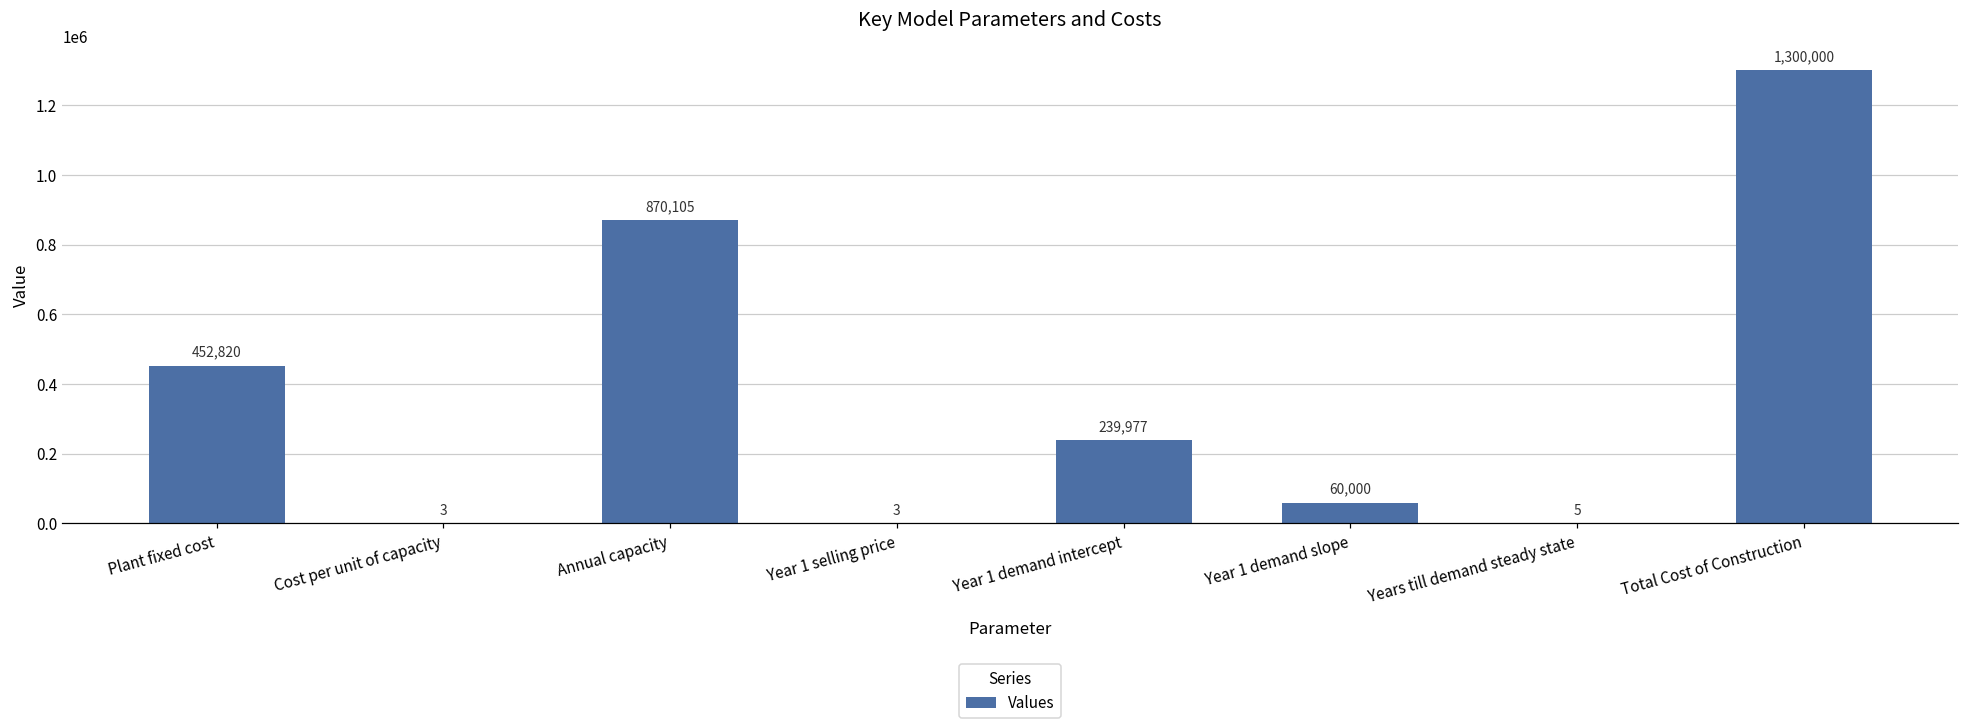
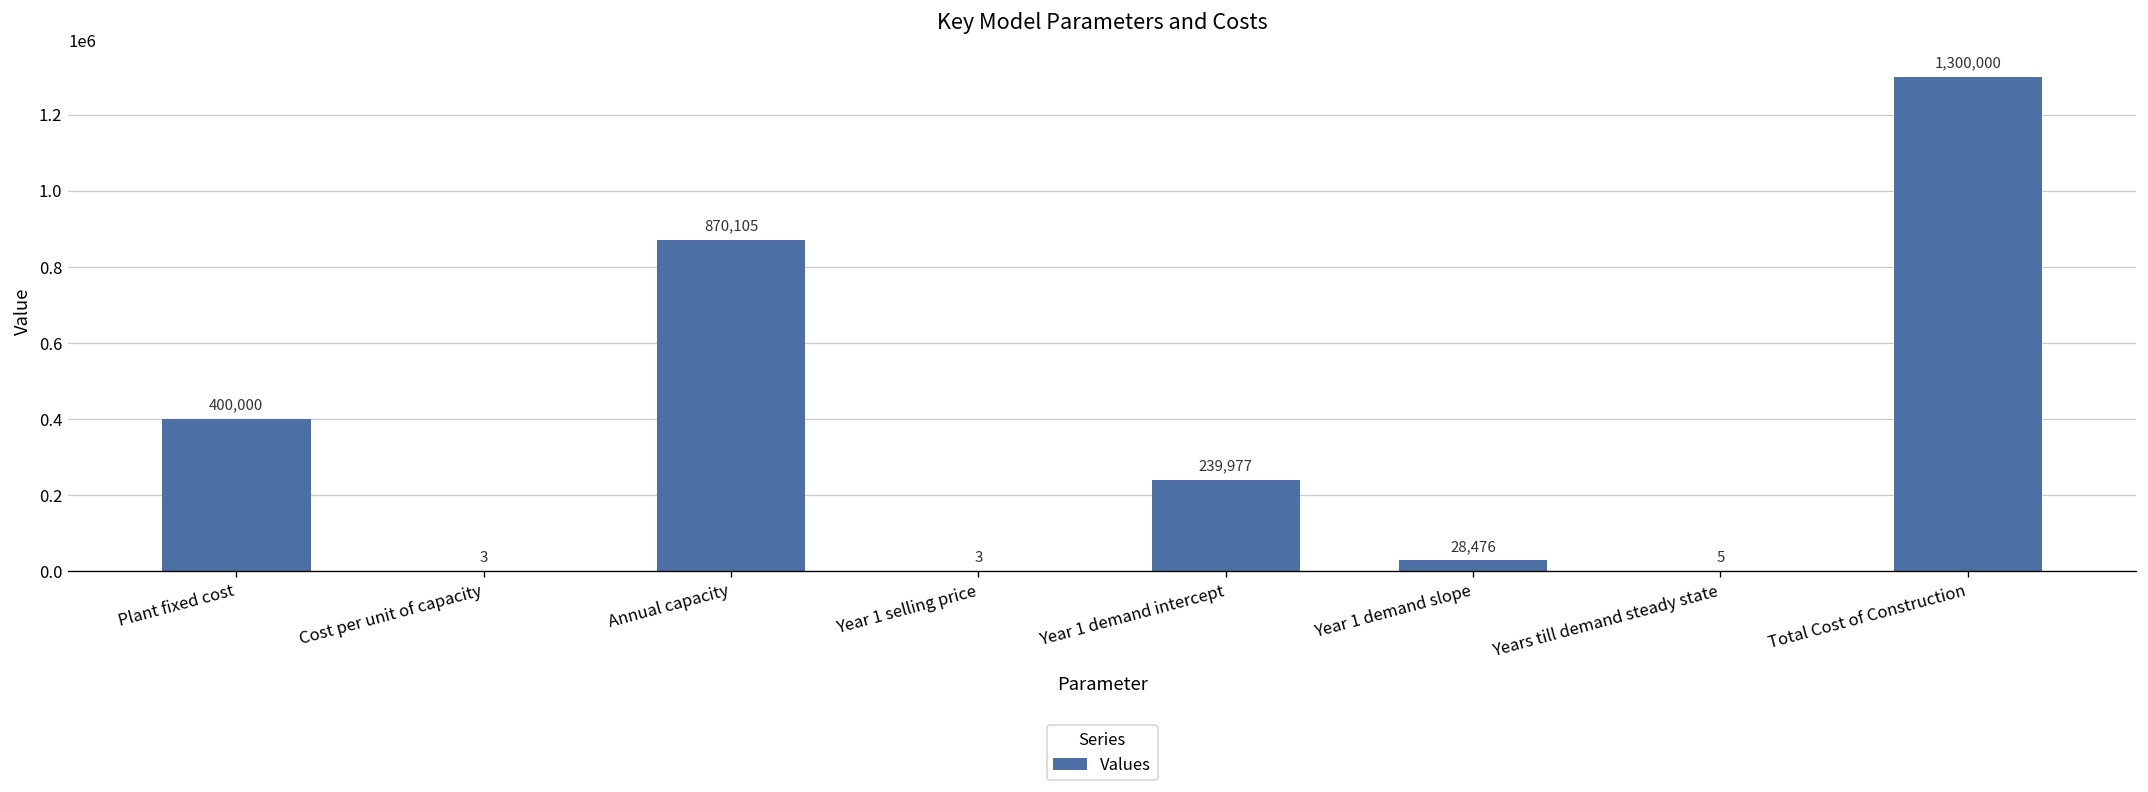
  {
-   "Plant fixed cost": "452,820",
+   "Plant fixed cost": "400,000",
    "Cost per unit of capacity": "3",
    "Annual capacity": "870,105",
    "Year 1 selling price": "3",
    "Year 1 demand intercept": "239,977",
-   "Year 1 demand slope": "60,000",
+   "Year 1 demand slope": "28,476",
    "Years till demand steady state": "5",
    "Total Cost of Construction": "1,300,000"
  }
